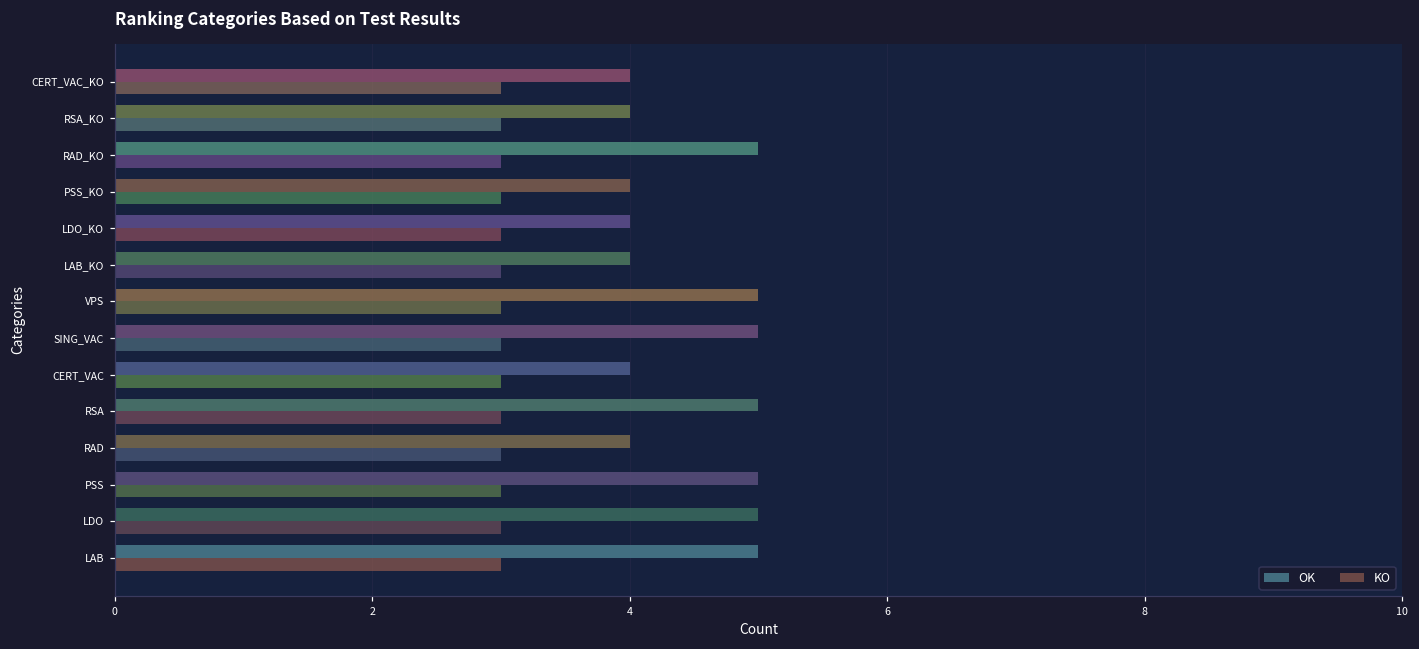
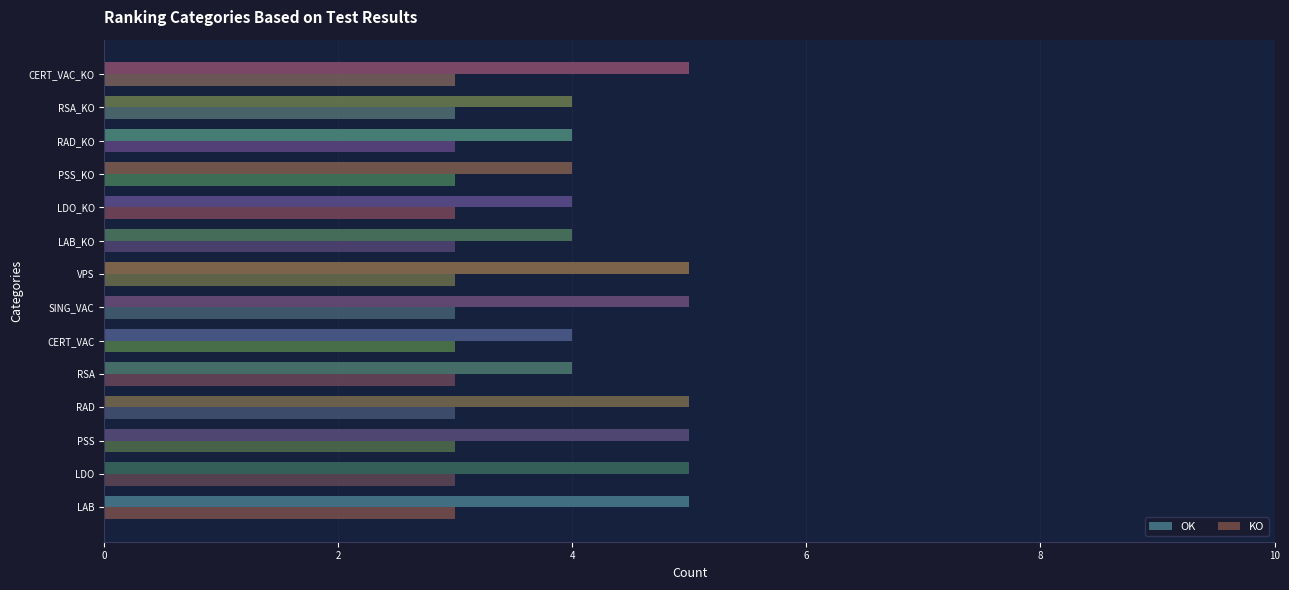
  {
    "OK": {
-     "CERT_VAC_KO": 4,
+     "CERT_VAC_KO": 5,
      "RSA_KO": 4,
-     "RAD_KO": 5,
+     "RAD_KO": 4,
      "PSS_KO": 4,
      "LDO_KO": 4,
      "LAB_KO": 4,
      "VPS": 5,
      "SING_VAC": 5,
      "CERT_VAC": 4,
-     "RSA": 5,
-     "RAD": 4,
+     "RSA": 4,
+     "RAD": 5,
      "PSS": 5,
      "LDO": 5,
      "LAB": 5
    },
    "KO": {
      "CERT_VAC_KO": 3,
      "RSA_KO": 3,
      "RAD_KO": 3,
      "PSS_KO": 3,
      "LDO_KO": 3,
      "LAB_KO": 3,
      "VPS": 3,
      "SING_VAC": 3,
      "CERT_VAC": 3,
      "RSA": 3,
      "RAD": 3,
      "PSS": 3,
      "LDO": 3,
      "LAB": 3
    }
  }
